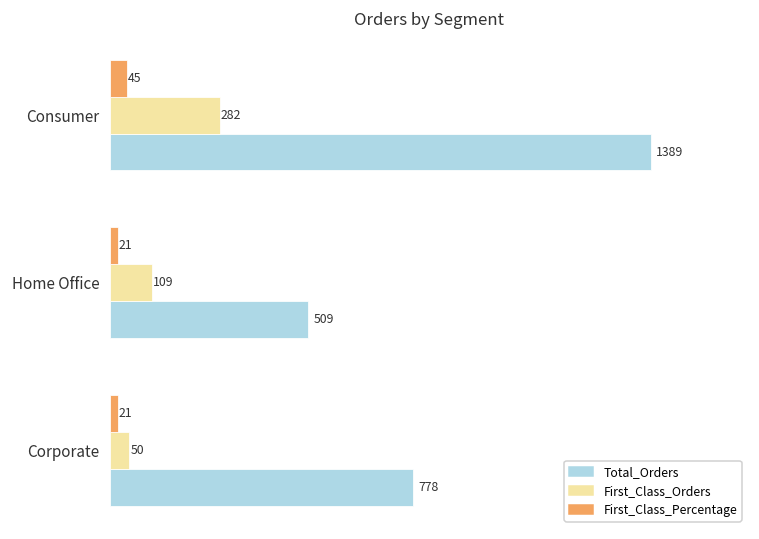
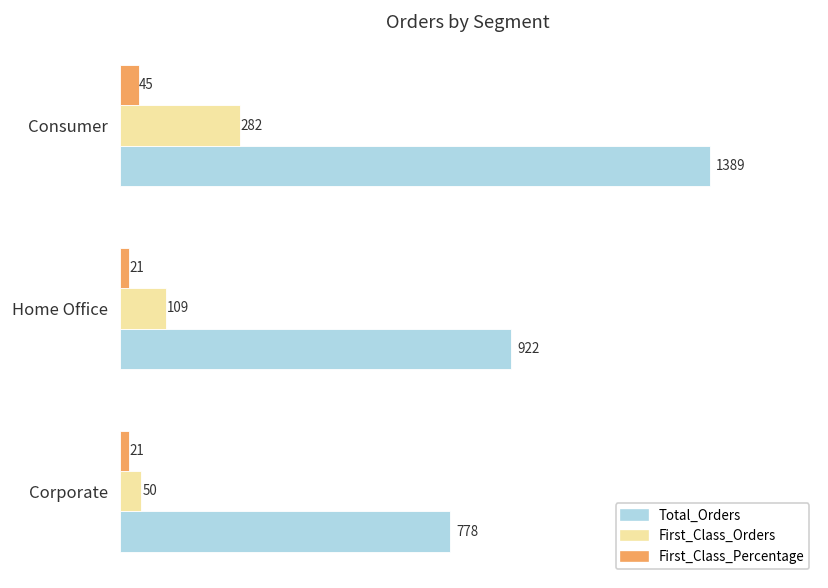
  {
    "Total_Orders": {
      "Consumer": 1389,
-     "Home Office": 509,
+     "Home Office": 922,
      "Corporate": 778
    },
    "First_Class_Orders": {
      "Consumer": 282,
      "Home Office": 109,
      "Corporate": 50
    },
    "First_Class_Percentage": {
      "Consumer": 45,
      "Home Office": 21,
      "Corporate": 21
    }
  }
